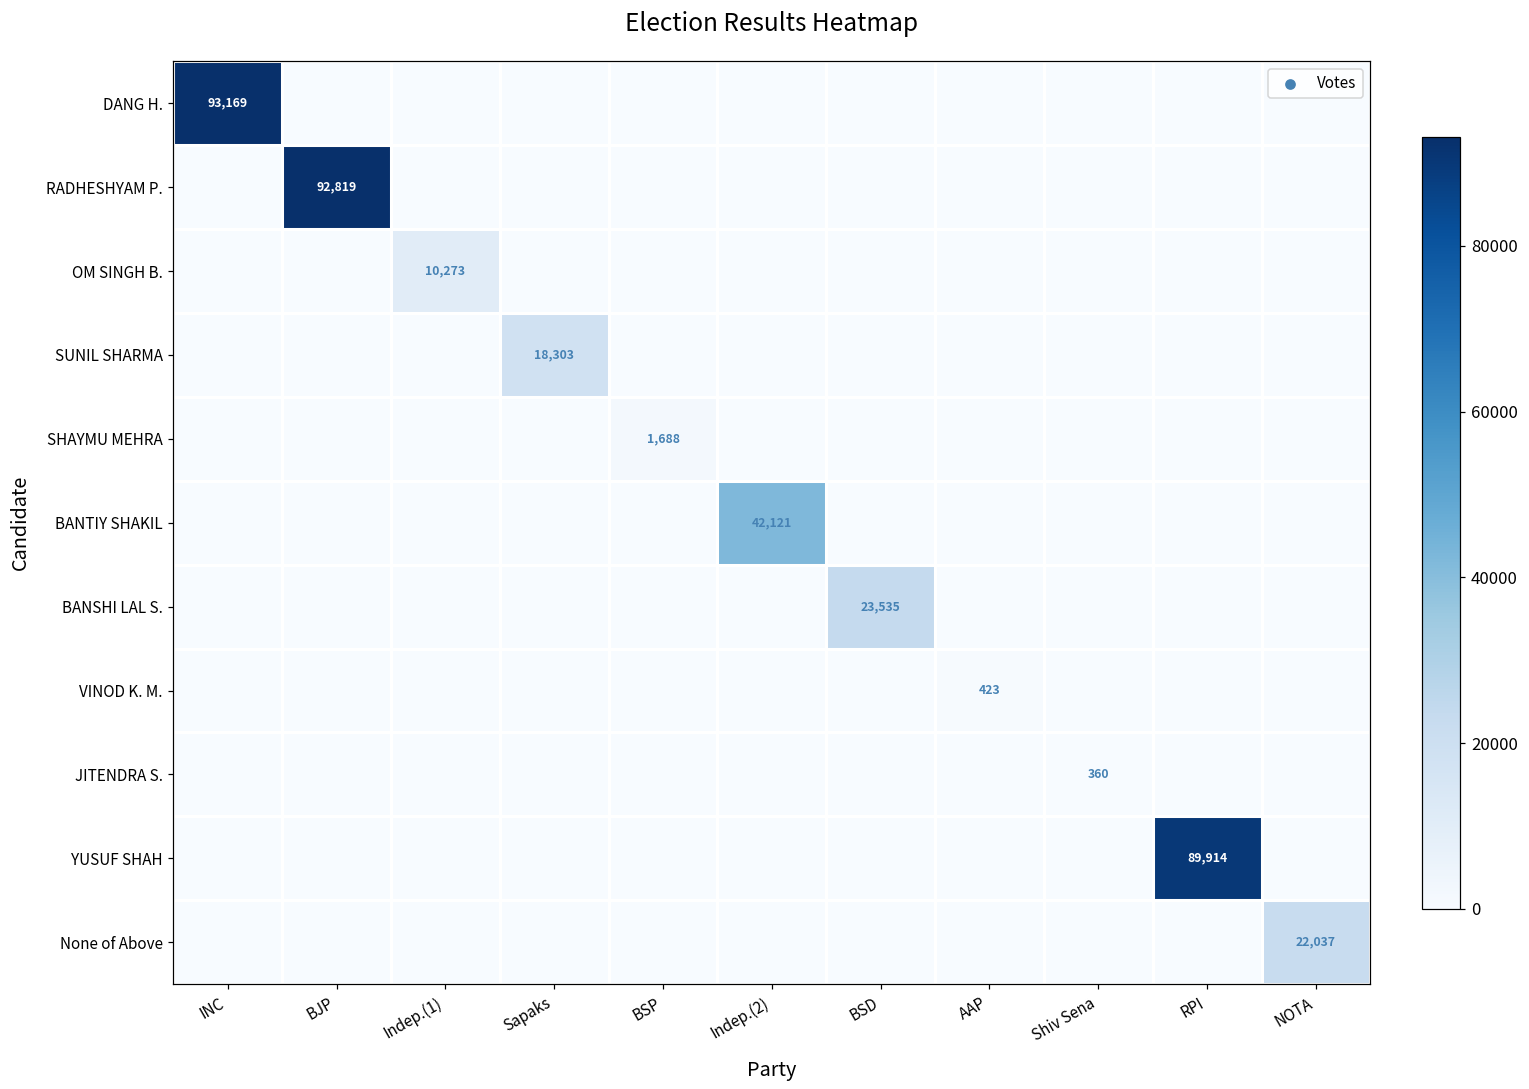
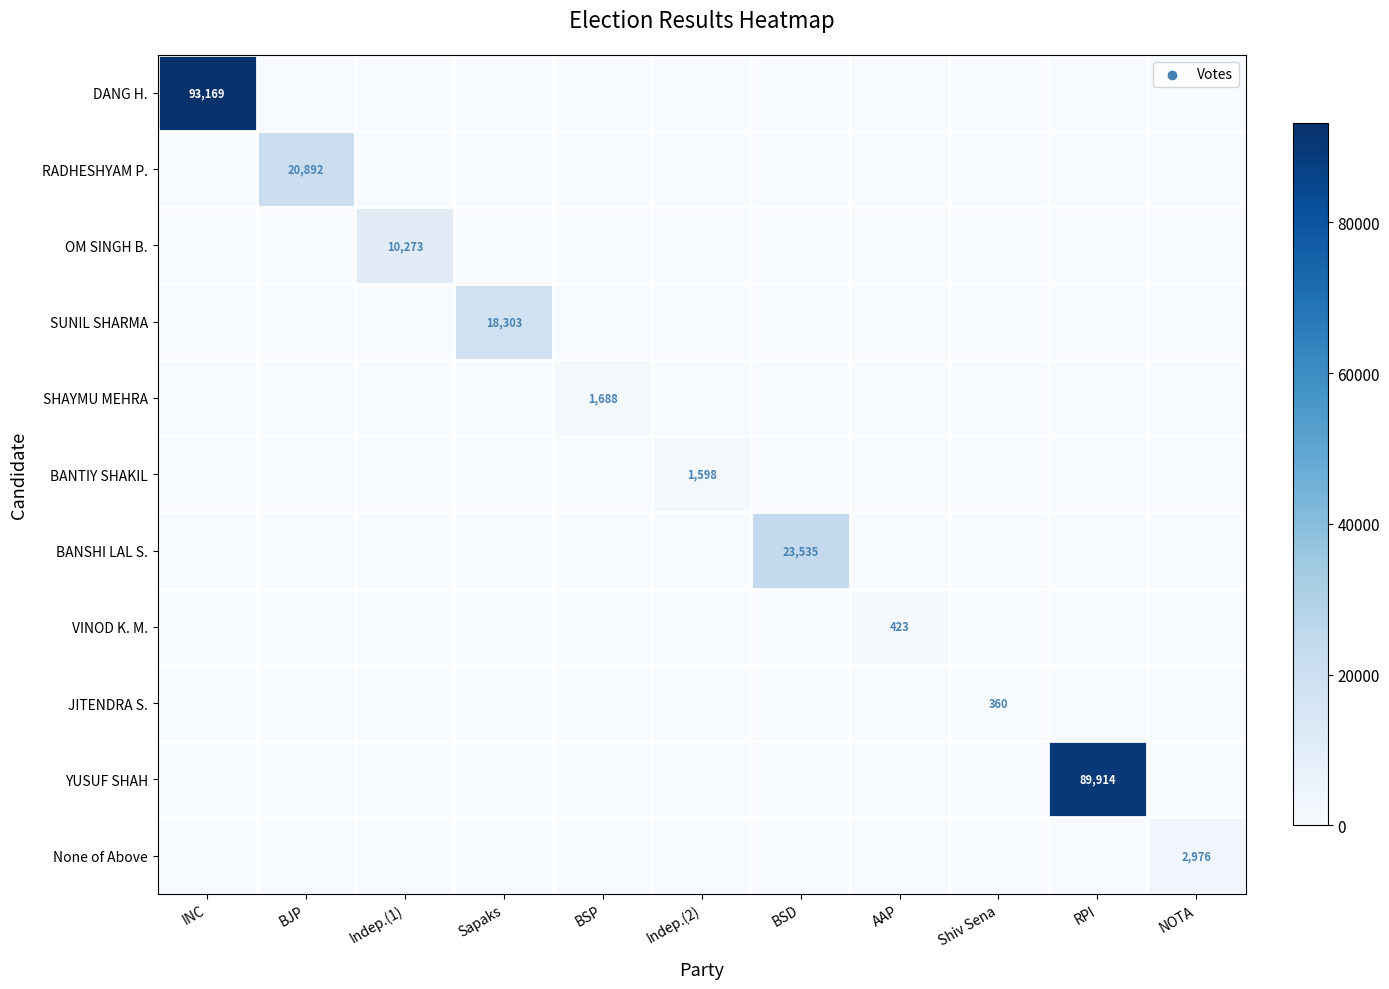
  {
    "DANG H.": {
      "INC": "93,169"
    },
    "RADHESHYAM P.": {
-     "BJP": "92,819"
+     "BJP": "20,892"
    },
    "OM SINGH B.": {
      "Indep.(1)": "10,273"
    },
    "SUNIL SHARMA": {
      "Sapaks": "18,303"
    },
    "SHAYMU MEHRA": {
      "BSP": "1,688"
    },
    "BANTIY SHAKIL": {
-     "Indep.(2)": "42,121"
+     "Indep.(2)": "1,598"
    },
    "BANSHI LAL S.": {
      "BSD": "23,535"
    },
    "VINOD K. M.": {
      "AAP": "423"
    },
    "JITENDRA S.": {
      "Shiv Sena": "360"
    },
    "YUSUF SHAH": {
      "RPI": "89,914"
    },
    "None of Above": {
-     "NOTA": "22,037"
+     "NOTA": "2,976"
    }
  }
